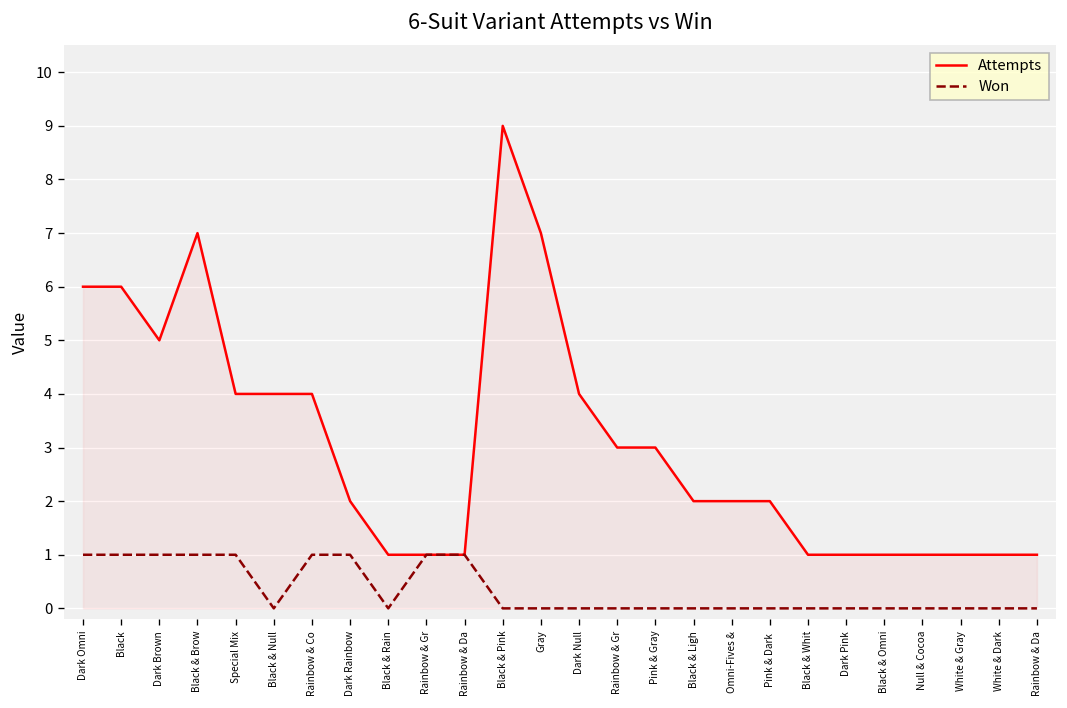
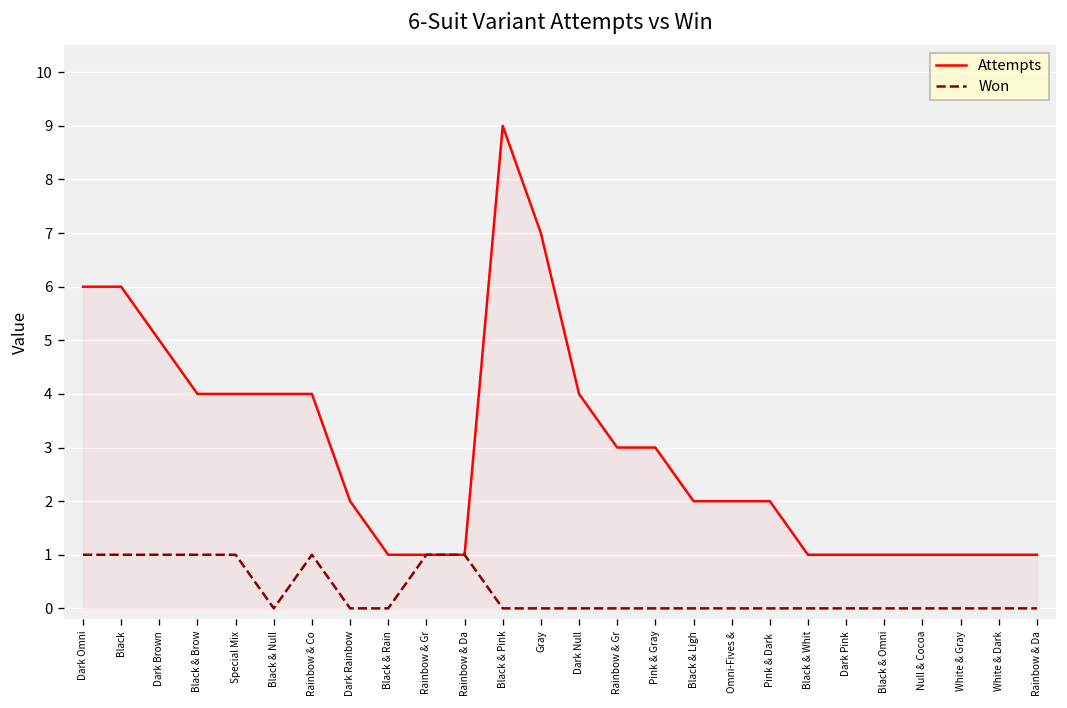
  {
    "Attempts": {
      "Dark Omni": 6,
      "Black": 6,
      "Dark Brown": 5,
-     "Black & Brow": 7,
+     "Black & Brow": 4,
      "Special Mix": 4,
      "Black & Null": 4,
      "Rainbow & Co": 4,
      "Dark Rainbow": 2,
      "Black & Rain": 1,
      "Black & Pink": 9,
      "Gray": 7,
      "Dark Null": 4,
      "Pink & Gray": 3,
      "Black & Ligh": 2,
      "Omni-Fives &": 2,
      "Pink & Dark": 2,
      "Black & Whit": 1,
      "Dark Pink": 1,
      "Black & Omni": 1,
      "Null & Cocoa": 1,
      "White & Gray": 1,
      "White & Dark": 1
    },
    "Won": {
      "Dark Omni": 1,
      "Black": 1,
      "Dark Brown": 1,
      "Black & Brow": 1,
      "Special Mix": 1,
      "Black & Null": 0,
      "Rainbow & Co": 1,
-     "Dark Rainbow": 1,
+     "Dark Rainbow": 0,
      "Black & Rain": 0,
      "Black & Pink": 0,
      "Gray": 0,
      "Dark Null": 0,
      "Pink & Gray": 0,
      "Black & Ligh": 0,
      "Omni-Fives &": 0,
      "Pink & Dark": 0,
      "Black & Whit": 0,
      "Dark Pink": 0,
      "Black & Omni": 0,
      "Null & Cocoa": 0,
      "White & Gray": 0,
      "White & Dark": 0
    }
  }
